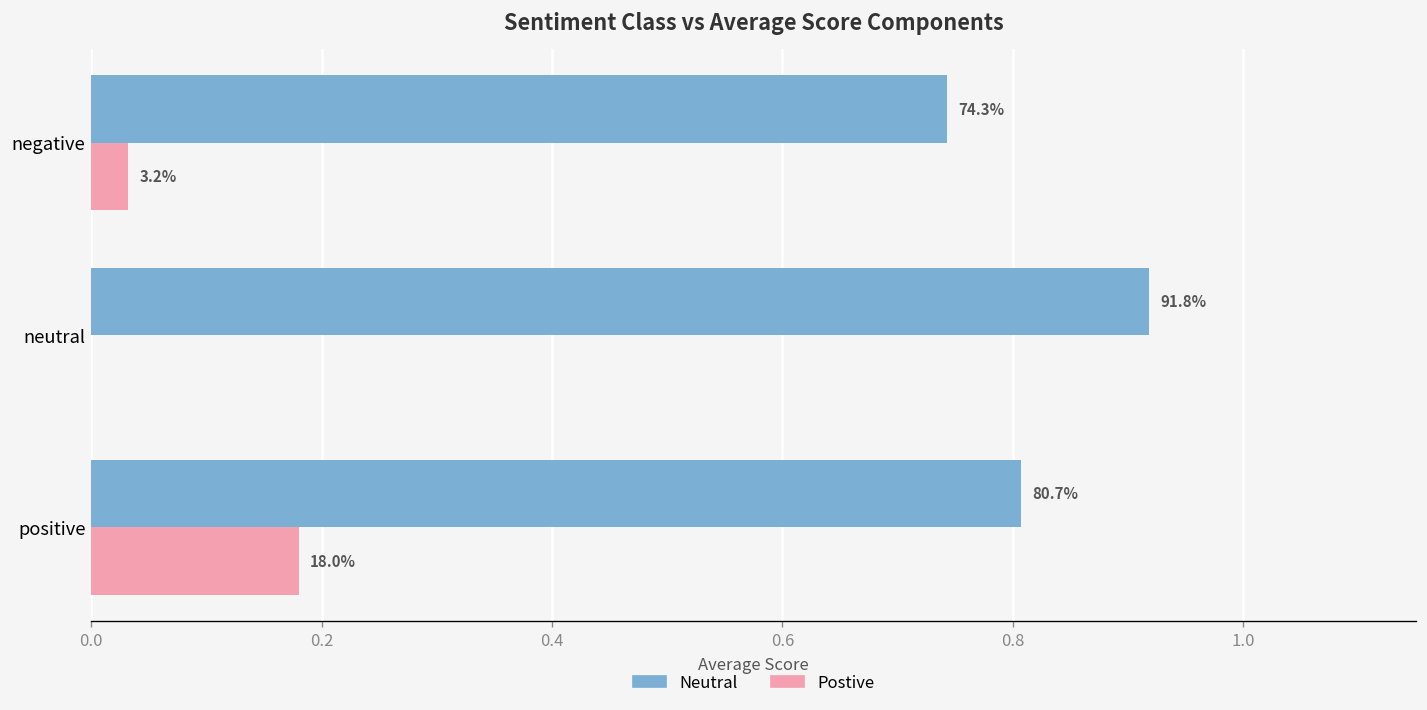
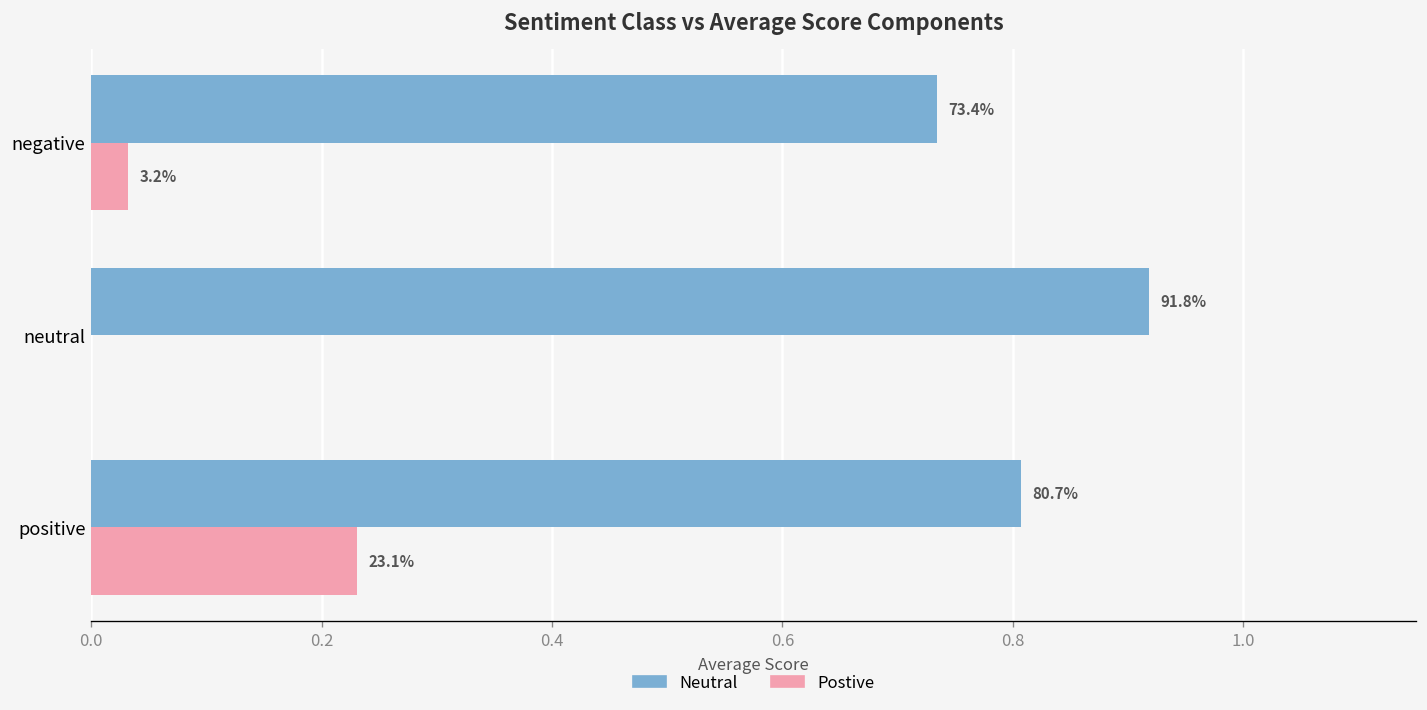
  {
    "Neutral": {
-     "negative": "74.3%",
+     "negative": "73.4%",
      "neutral": "91.8%",
      "positive": "80.7%"
    },
    "Postive": {
      "negative": "3.2%",
-     "positive": "18.0%"
+     "positive": "23.1%"
    }
  }
